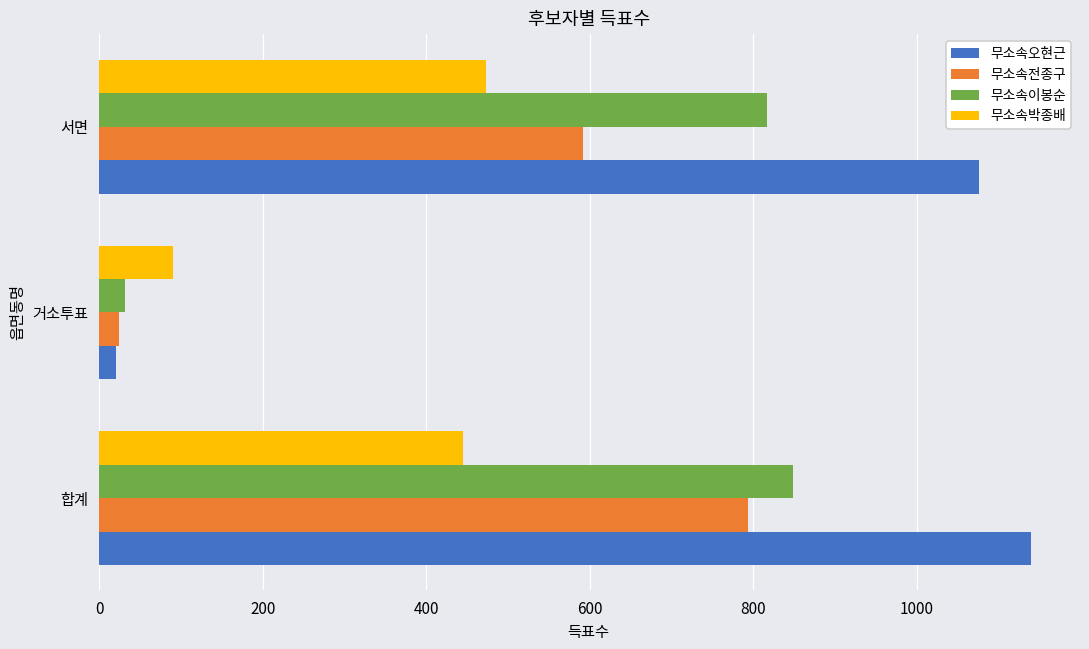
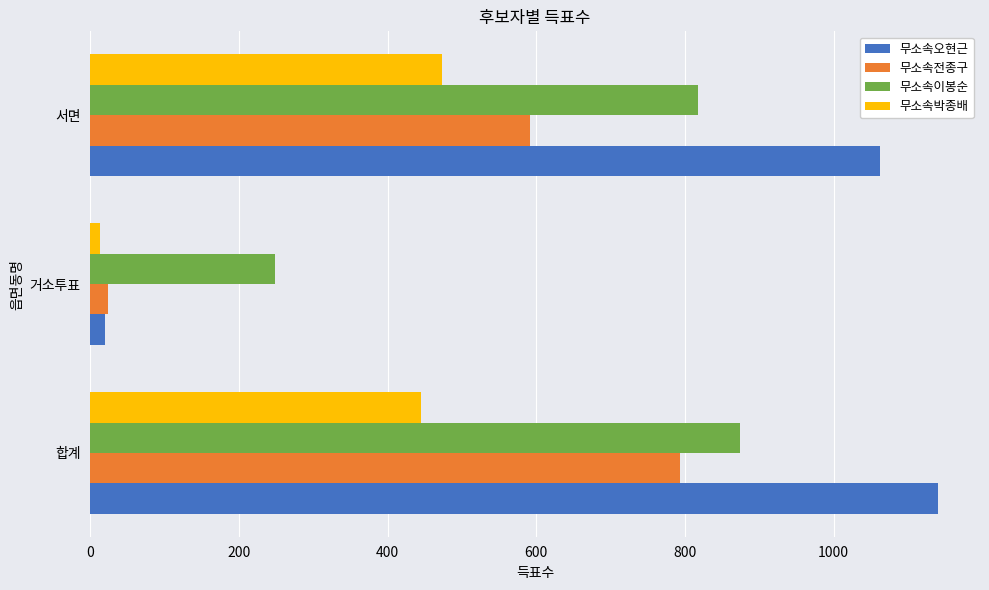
  {
    "무소속오현근": {
-     "서면": 1080,
+     "서면": 1060,
      "거소투표": 20,
      "합계": 1140
    },
    "무소속전종구": {
      "서면": 590,
      "거소투표": 20,
      "합계": 790
    },
    "무소속이봉순": {
      "서면": 820,
-     "거소투표": 30,
-     "합계": 850
+     "거소투표": 250,
+     "합계": 870
    },
    "무소속박종배": {
      "서면": 470,
-     "거소투표": 90,
+     "거소투표": 10,
      "합계": 450
    }
  }
